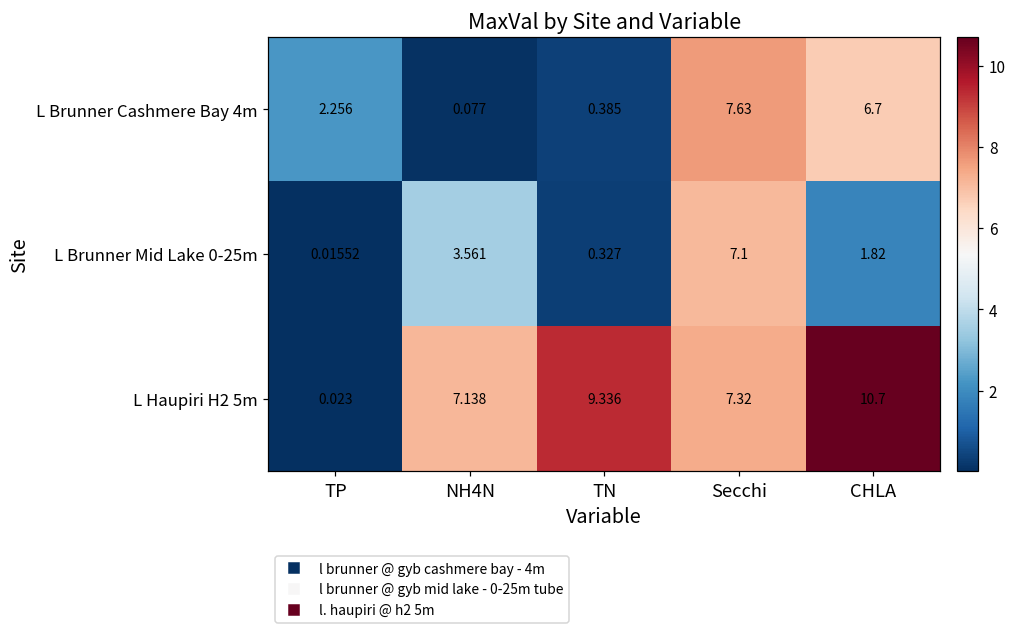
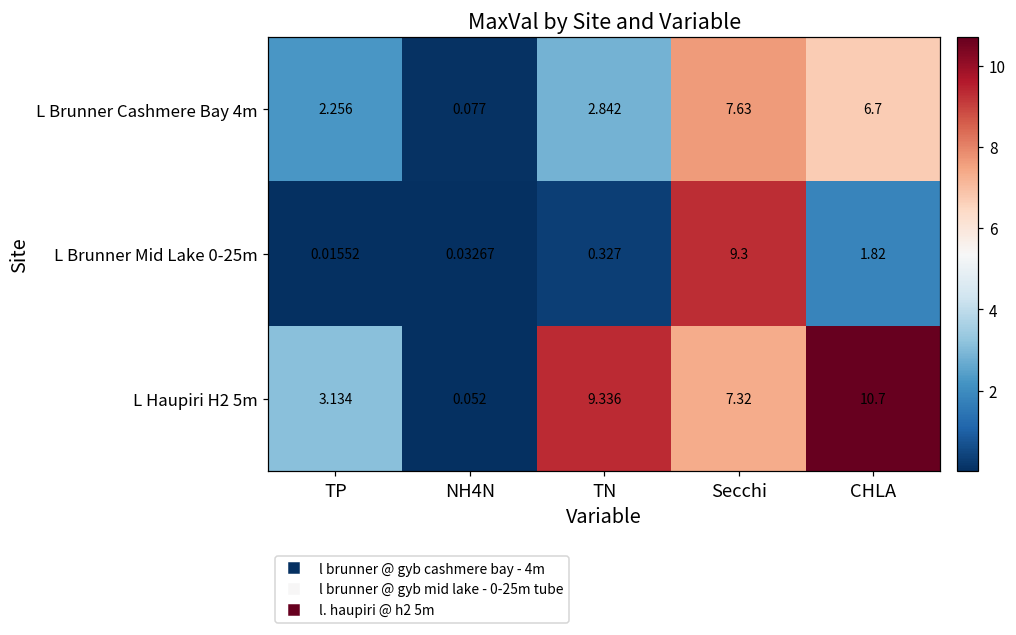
  {
    "L Brunner Cashmere Bay 4m": {
      "TP": 2.256,
      "NH4N": 0.077,
-     "TN": 0.385,
+     "TN": 2.842,
      "Secchi": 7.63,
      "CHLA": 6.7
    },
    "L Brunner Mid Lake 0-25m": {
      "TP": 0.01552,
-     "NH4N": 3.561,
+     "NH4N": 0.03267,
      "TN": 0.327,
-     "Secchi": 7.1,
+     "Secchi": 9.3,
      "CHLA": 1.82
    },
    "L Haupiri H2 5m": {
-     "TP": 0.023,
-     "NH4N": 7.138,
+     "TP": 3.134,
+     "NH4N": 0.052,
      "TN": 9.336,
      "Secchi": 7.32,
      "CHLA": 10.7
    }
  }
